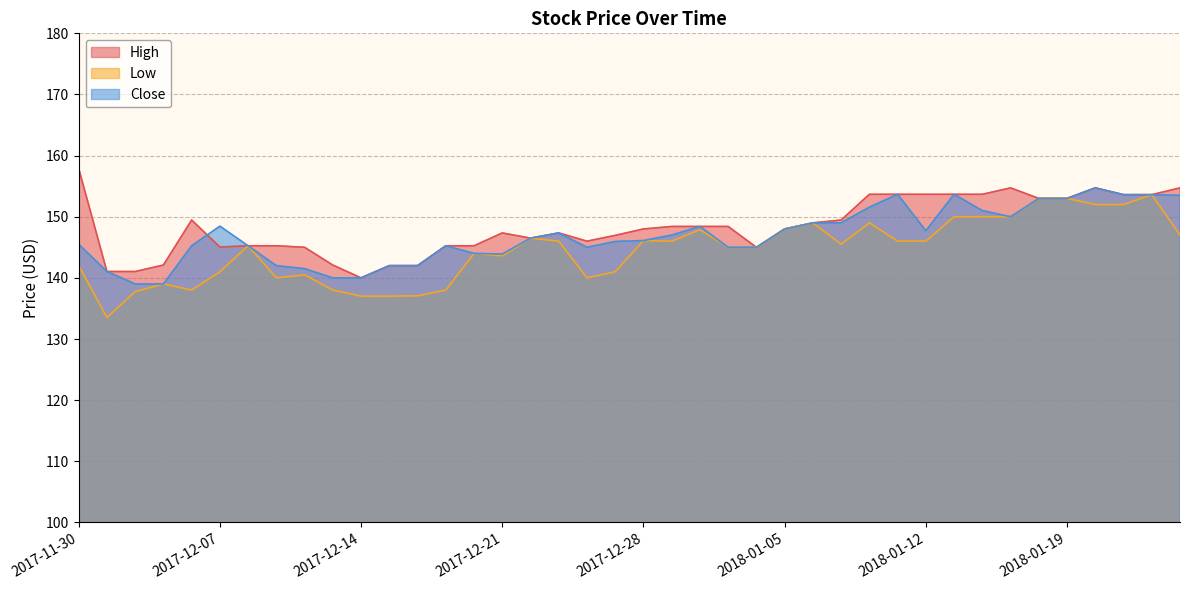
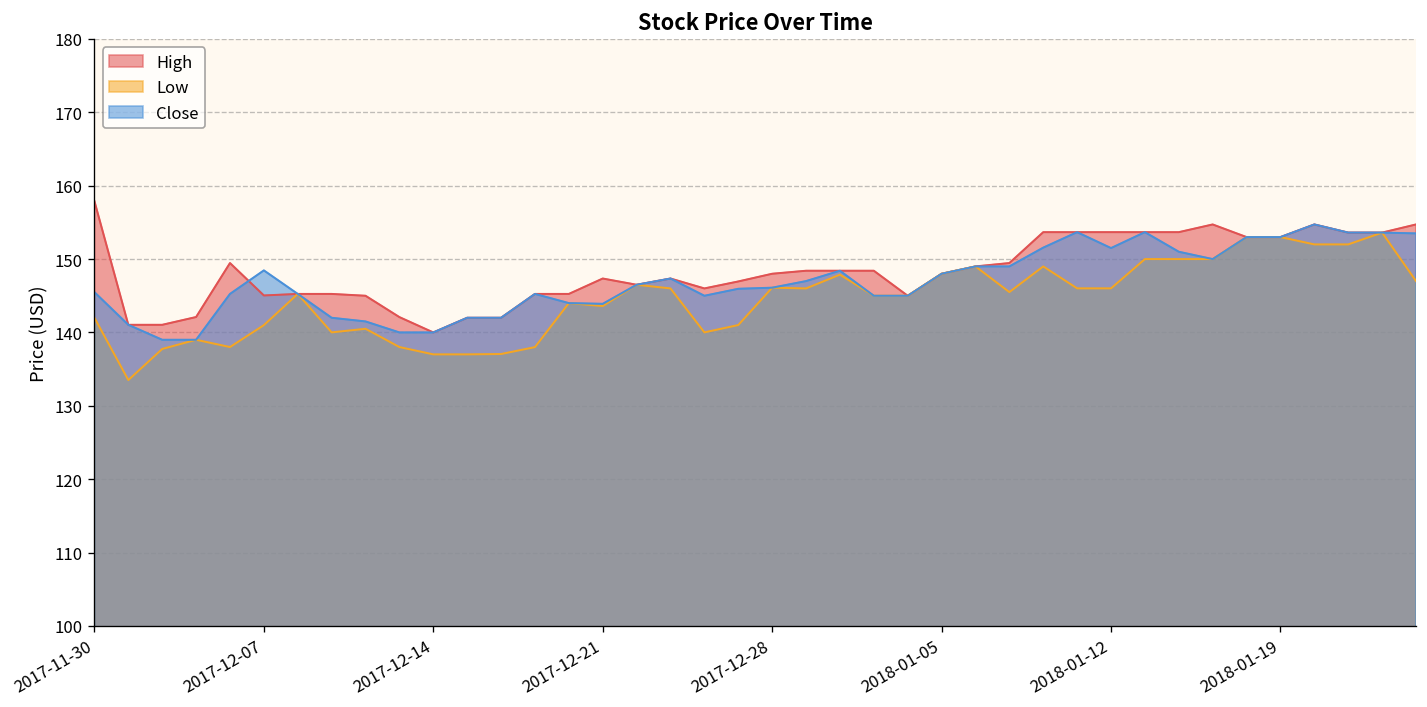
  {
    "High": {
      "2017-11-30": 158,
      "2017-12-07": 145,
      "2017-12-21": 147,
      "2017-12-28": 148,
      "2018-01-12": 154
    },
    "Low": {
      "2017-11-30": 142,
      "2017-12-07": 141,
      "2017-12-14": 137,
      "2018-01-12": 146
    },
    "Close": {
      "2017-11-30": 145,
      "2017-12-07": 148,
-     "2018-01-12": 148
+     "2018-01-12": 152
    }
  }
